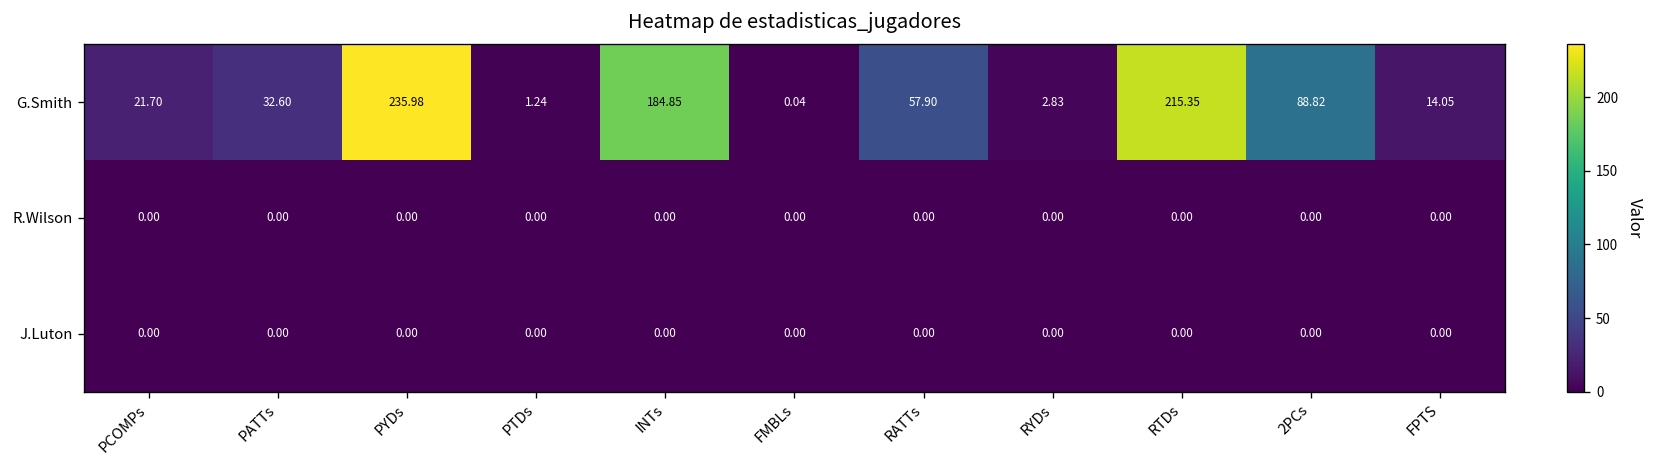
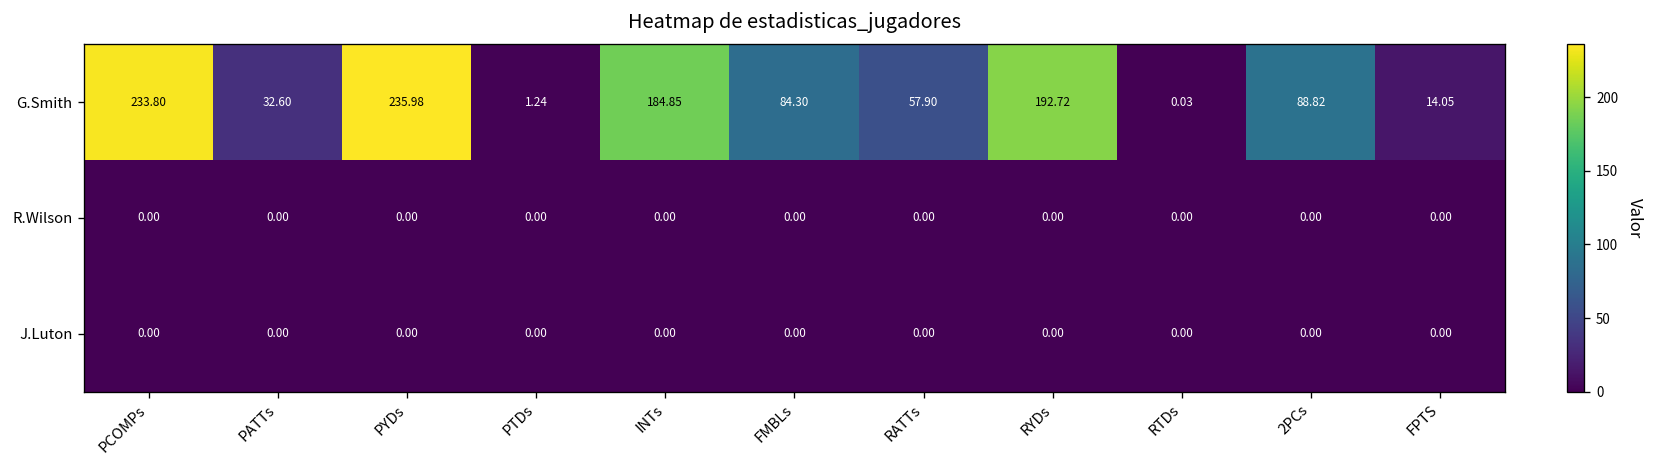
  {
    "G.Smith": {
-     "PCOMPs": 21.70,
+     "PCOMPs": 233.80,
      "PATTs": 32.60,
      "PYDs": 235.98,
      "PTDs": 1.24,
      "INTs": 184.85,
-     "FMBLs": 0.04,
+     "FMBLs": 84.30,
      "RATTs": 57.90,
-     "RYDs": 2.83,
-     "RTDs": 215.35,
+     "RYDs": 192.72,
+     "RTDs": 0.03,
      "2PCs": 88.82,
      "FPTS": 14.05
    },
    "R.Wilson": {
      "PCOMPs": 0.00,
      "PATTs": 0.00,
      "PYDs": 0.00,
      "PTDs": 0.00,
      "INTs": 0.00,
      "FMBLs": 0.00,
      "RATTs": 0.00,
      "RYDs": 0.00,
      "RTDs": 0.00,
      "2PCs": 0.00,
      "FPTS": 0.00
    },
    "J.Luton": {
      "PCOMPs": 0.00,
      "PATTs": 0.00,
      "PYDs": 0.00,
      "PTDs": 0.00,
      "INTs": 0.00,
      "FMBLs": 0.00,
      "RATTs": 0.00,
      "RYDs": 0.00,
      "RTDs": 0.00,
      "2PCs": 0.00,
      "FPTS": 0.00
    }
  }
